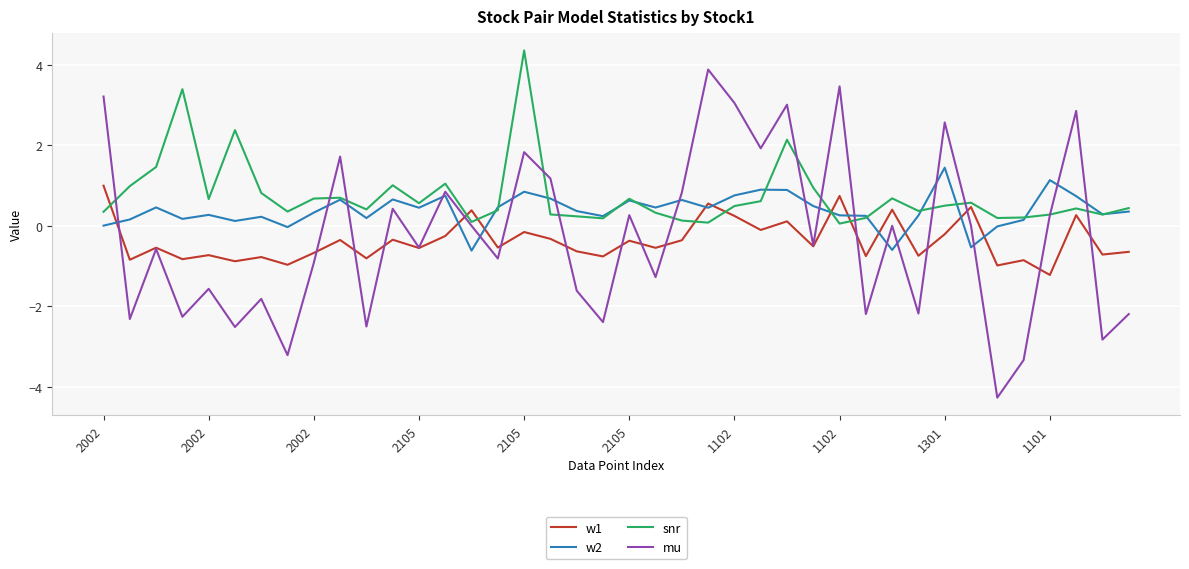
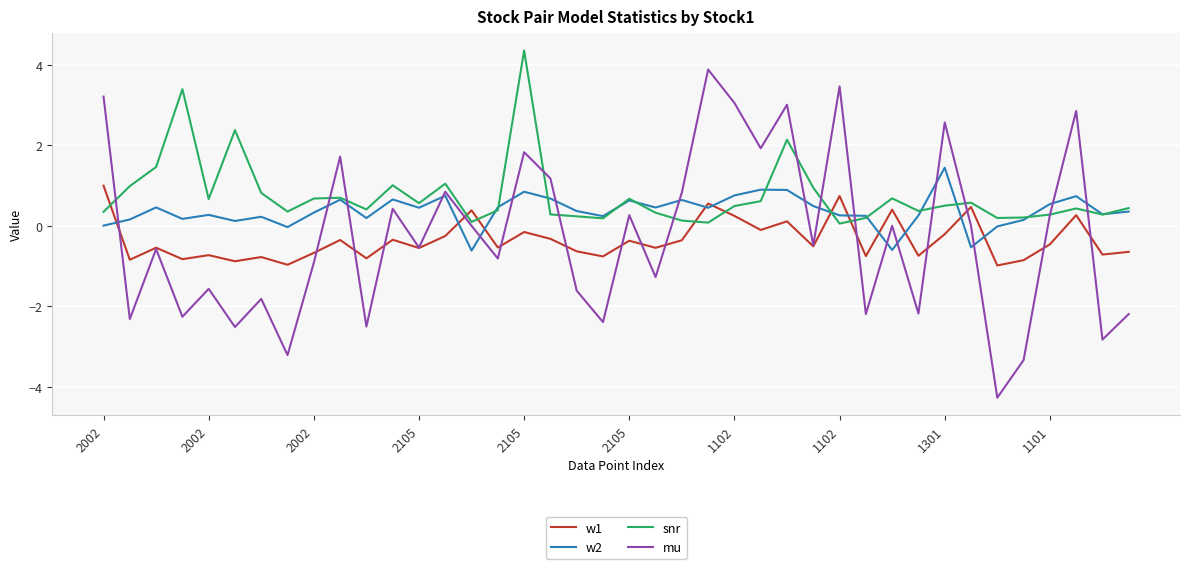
  {
    "w1": {
      "1301": -0.2,
-     "1101": -1.2
+     "1101": -0.5
    },
    "w2": {
      "1301": 1.4,
-     "1101": 1.1
+     "1101": 0.5
    },
    "snr": {
      "1301": 0.5
    },
    "mu": {
      "1301": 2.6
    }
  }
